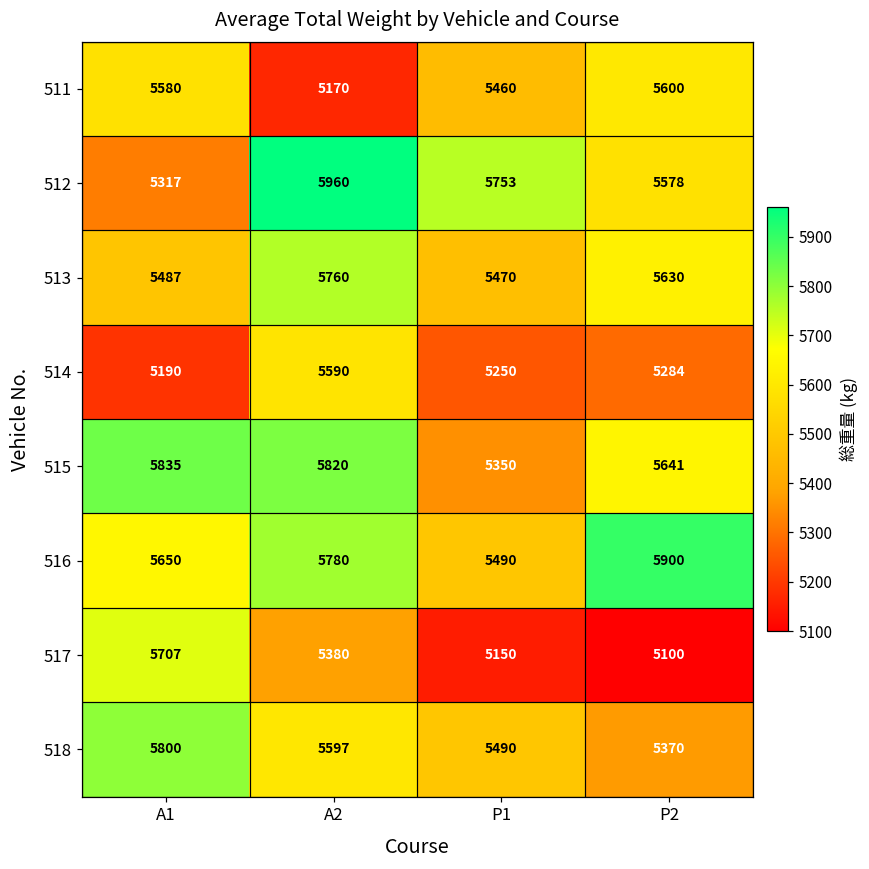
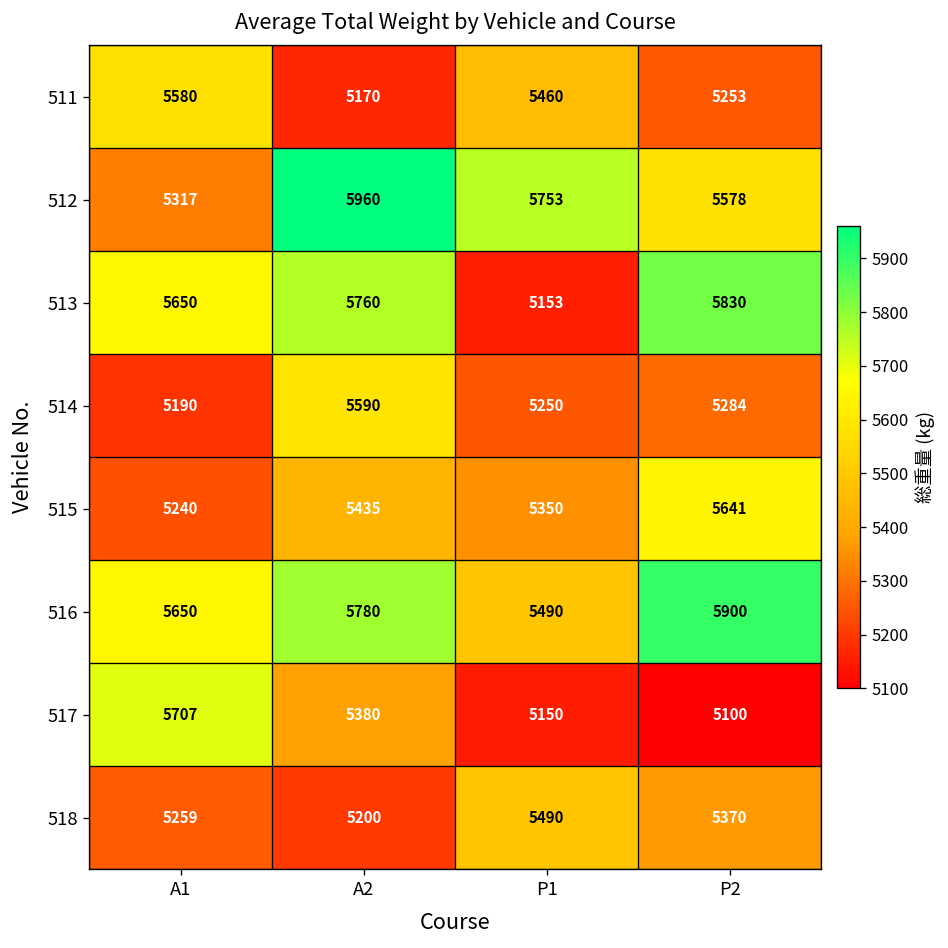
  {
    "511": {
      "A1": 5580,
      "A2": 5170,
      "P1": 5460,
-     "P2": 5600
+     "P2": 5253
    },
    "512": {
      "A1": 5317,
      "A2": 5960,
      "P1": 5753,
      "P2": 5578
    },
    "513": {
-     "A1": 5487,
+     "A1": 5650,
      "A2": 5760,
-     "P1": 5470,
-     "P2": 5630
+     "P1": 5153,
+     "P2": 5830
    },
    "514": {
      "A1": 5190,
      "A2": 5590,
      "P1": 5250,
      "P2": 5284
    },
    "515": {
-     "A1": 5835,
-     "A2": 5820,
+     "A1": 5240,
+     "A2": 5435,
      "P1": 5350,
      "P2": 5641
    },
    "516": {
      "A1": 5650,
      "A2": 5780,
      "P1": 5490,
      "P2": 5900
    },
    "517": {
      "A1": 5707,
      "A2": 5380,
      "P1": 5150,
      "P2": 5100
    },
    "518": {
-     "A1": 5800,
-     "A2": 5597,
+     "A1": 5259,
+     "A2": 5200,
      "P1": 5490,
      "P2": 5370
    }
  }
